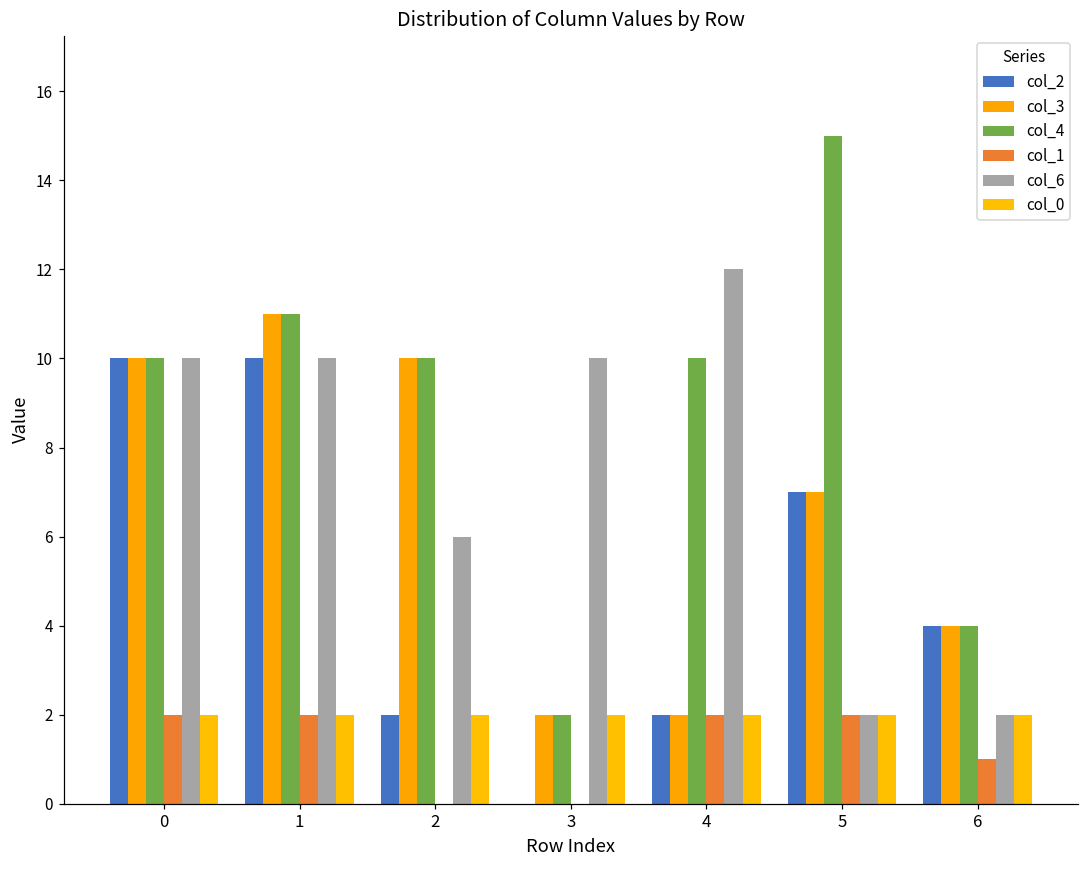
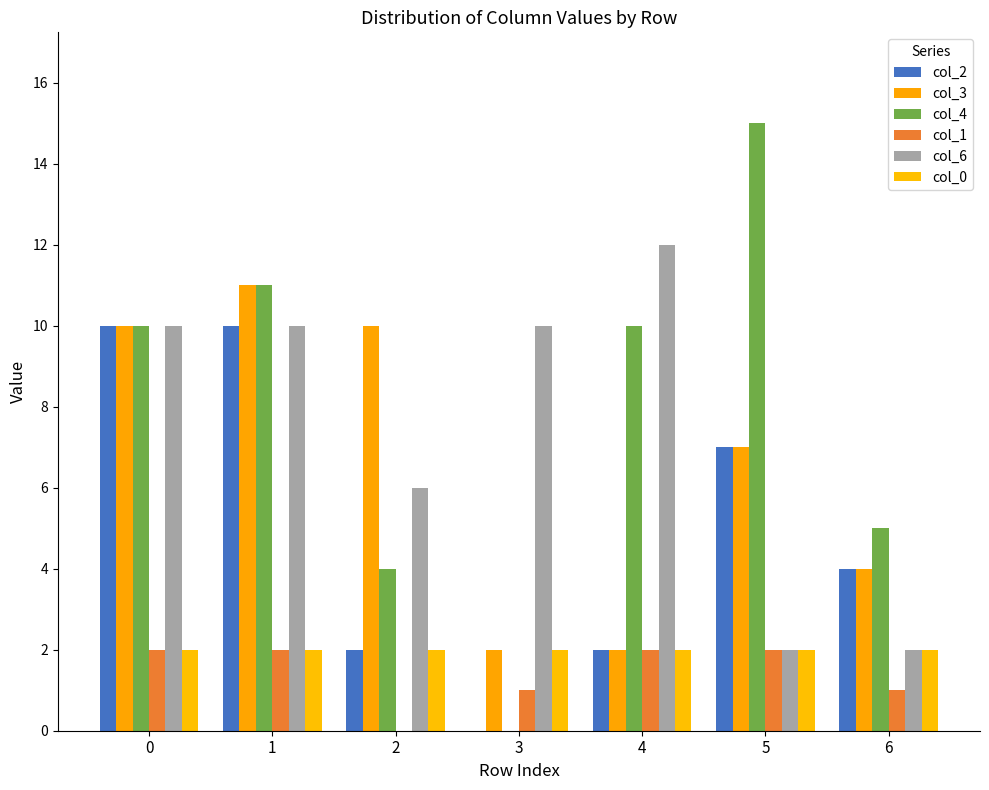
  {
    "col_2": {
      "0": 10,
      "1": 10,
      "2": 2,
      "3": 0,
      "4": 2,
      "5": 7,
      "6": 4
    },
    "col_4": {
      "0": 10,
      "1": 11,
-     "2": 10,
-     "3": 2,
+     "2": 4,
+     "3": 0,
      "4": 10,
      "5": 15,
-     "6": 4
+     "6": 5
    },
    "col_1": {
      "0": 2,
      "1": 2,
      "2": 0,
-     "3": 0,
+     "3": 1,
      "4": 2,
      "5": 2,
      "6": 1
    },
    "col_6": {
      "0": 10,
      "1": 10,
      "2": 6,
      "3": 10,
      "4": 12,
      "5": 2,
      "6": 2
    }
  }
